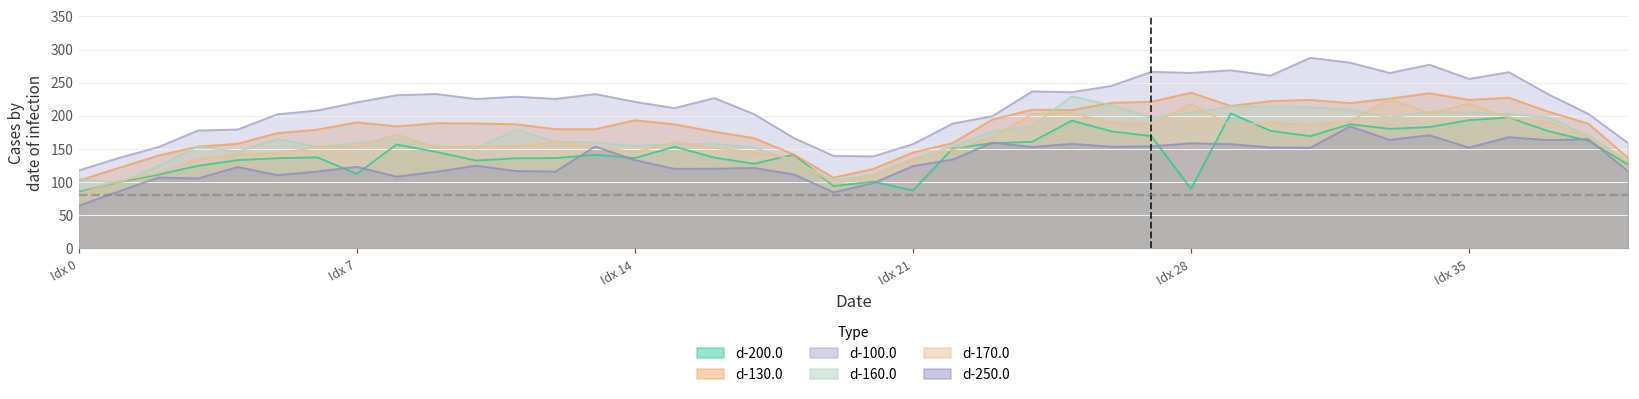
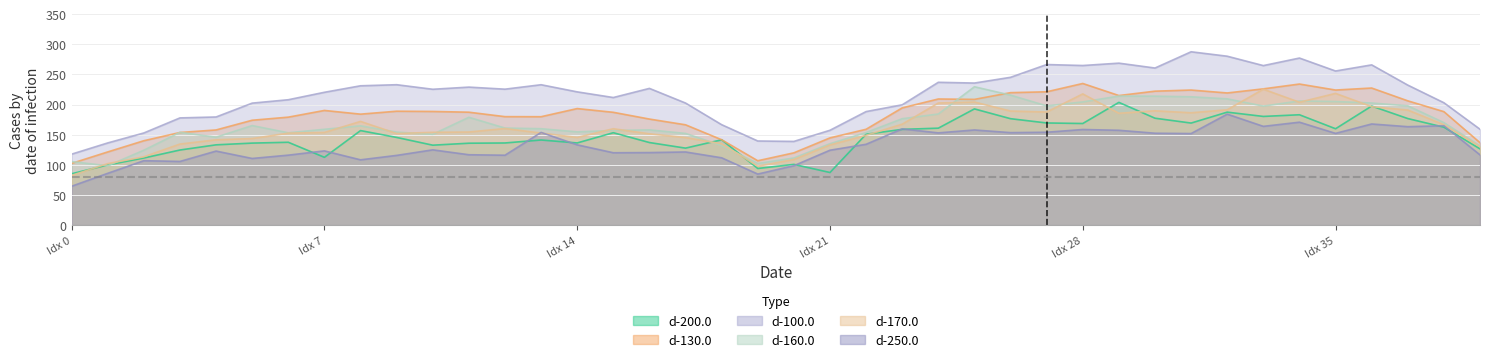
  {
    "d-200.0": {
      "Idx 7": 110,
      "Idx 21": 90,
-     "Idx 28": 90,
-     "Idx 35": 190
+     "Idx 28": 170,
+     "Idx 35": 160
    }
  }
